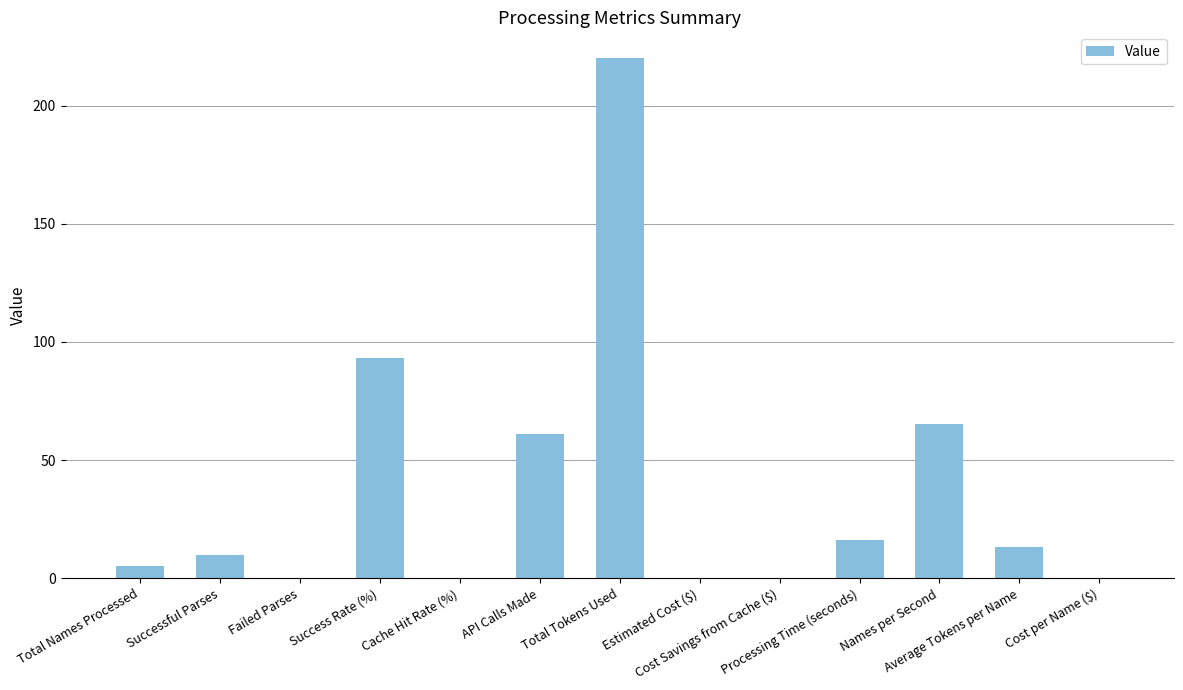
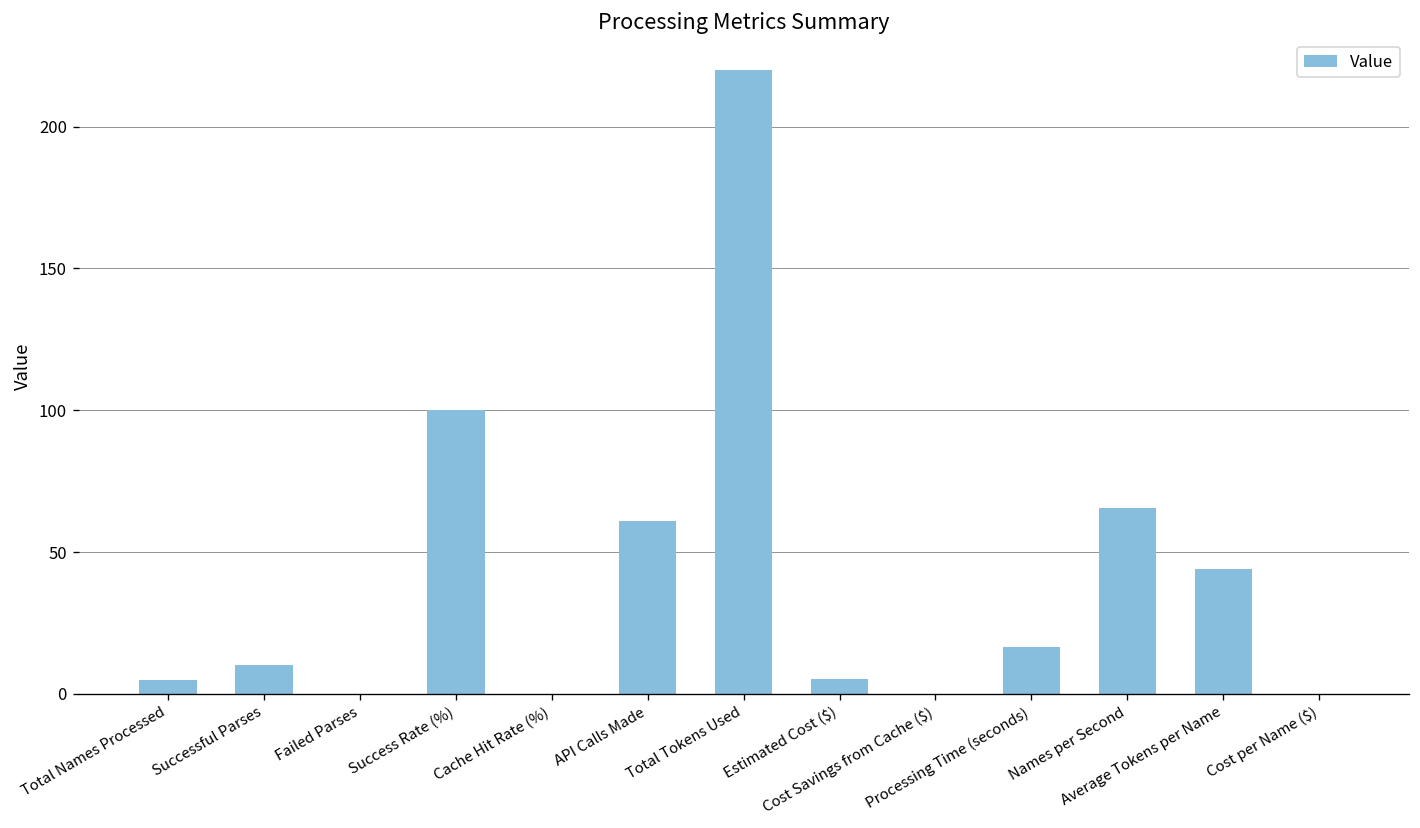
  {
    "Total Names Processed": 5,
    "Successful Parses": 10,
    "Failed Parses": 0,
-   "Success Rate (%)": 93,
+   "Success Rate (%)": 100,
    "Cache Hit Rate (%)": 0,
    "API Calls Made": 61,
    "Total Tokens Used": 220,
-   "Estimated Cost ($)": 0,
+   "Estimated Cost ($)": 5,
    "Cost Savings from Cache ($)": 0,
    "Processing Time (seconds)": 16,
    "Names per Second": 65,
-   "Average Tokens per Name": 13
+   "Average Tokens per Name": 44
  }
